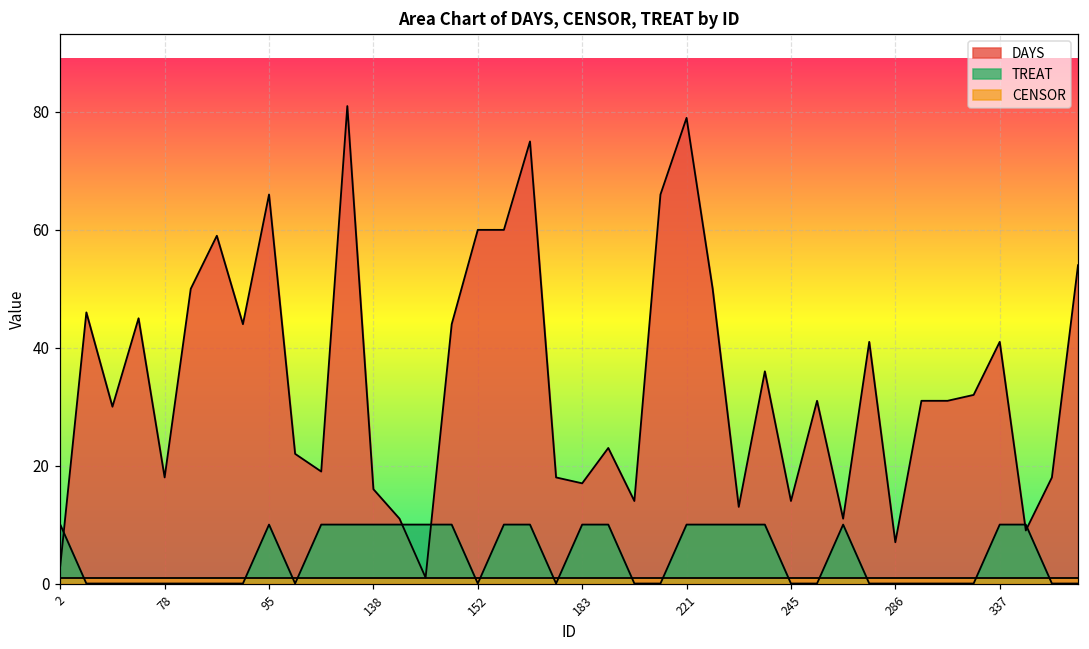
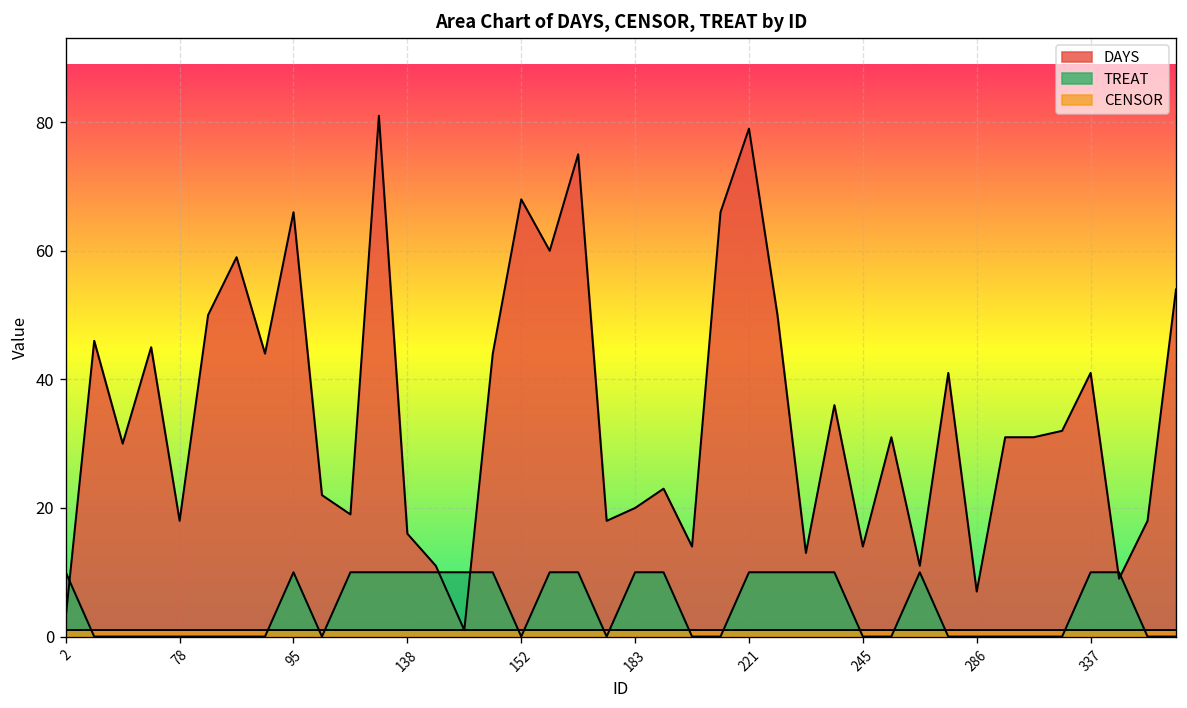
  {
    "DAYS": {
      "78": 18,
      "95": 66,
      "138": 16,
-     "152": 60,
-     "183": 17,
+     "152": 68,
+     "183": 20,
      "221": 79,
      "245": 14,
      "286": 7,
      "337": 41
    },
    "TREAT": {
      "78": 0,
      "95": 10,
      "138": 10,
      "152": 0,
      "183": 10,
      "221": 10,
      "245": 0,
      "286": 0,
      "337": 10
    },
    "CENSOR": {
      "78": 1,
      "95": 1,
      "138": 1,
      "152": 1,
      "183": 1,
      "221": 1,
      "245": 1,
      "286": 1,
      "337": 1
    }
  }
